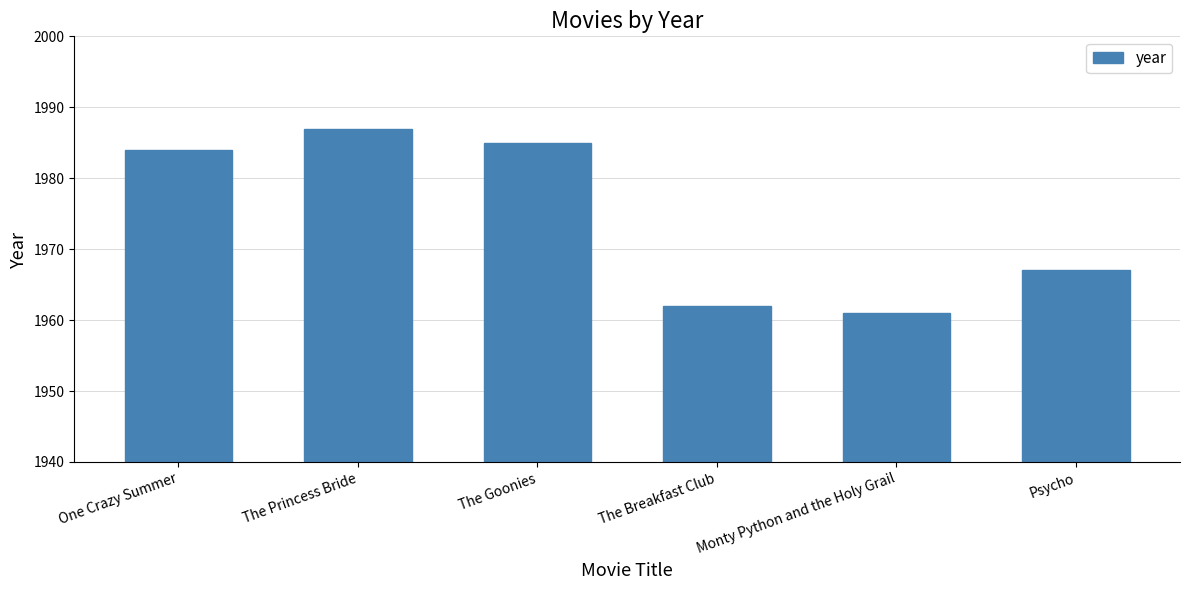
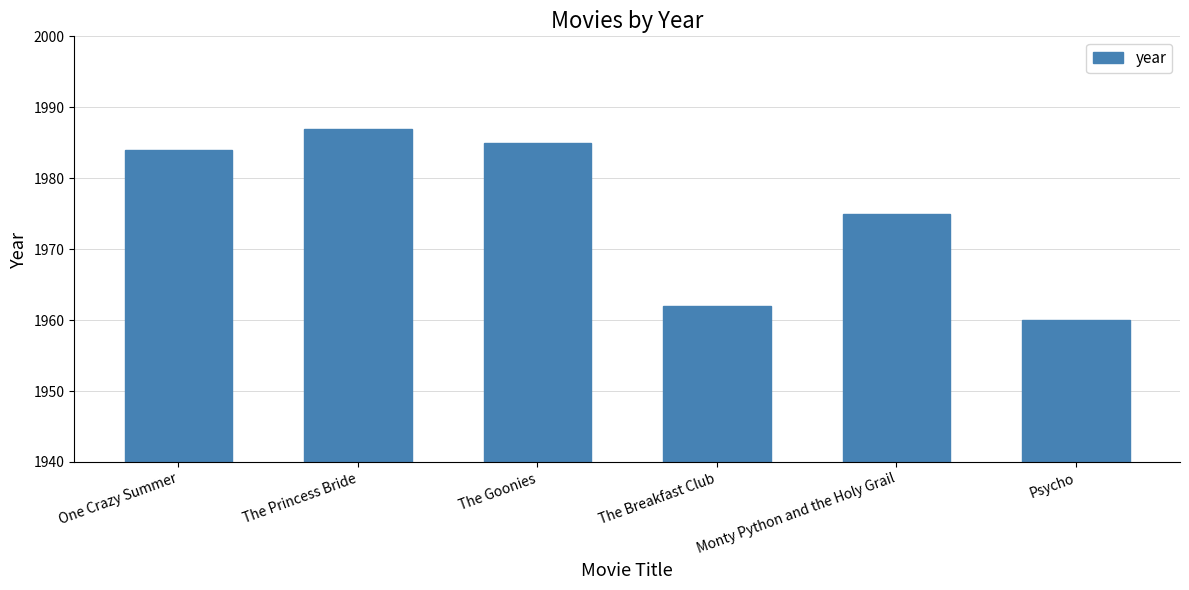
  {
    "One Crazy Summer": 1984,
    "The Princess Bride": 1987,
    "The Goonies": 1985,
    "The Breakfast Club": 1962,
-   "Monty Python and the Holy Grail": 1961,
-   "Psycho": 1967
+   "Monty Python and the Holy Grail": 1975,
+   "Psycho": 1960
  }
